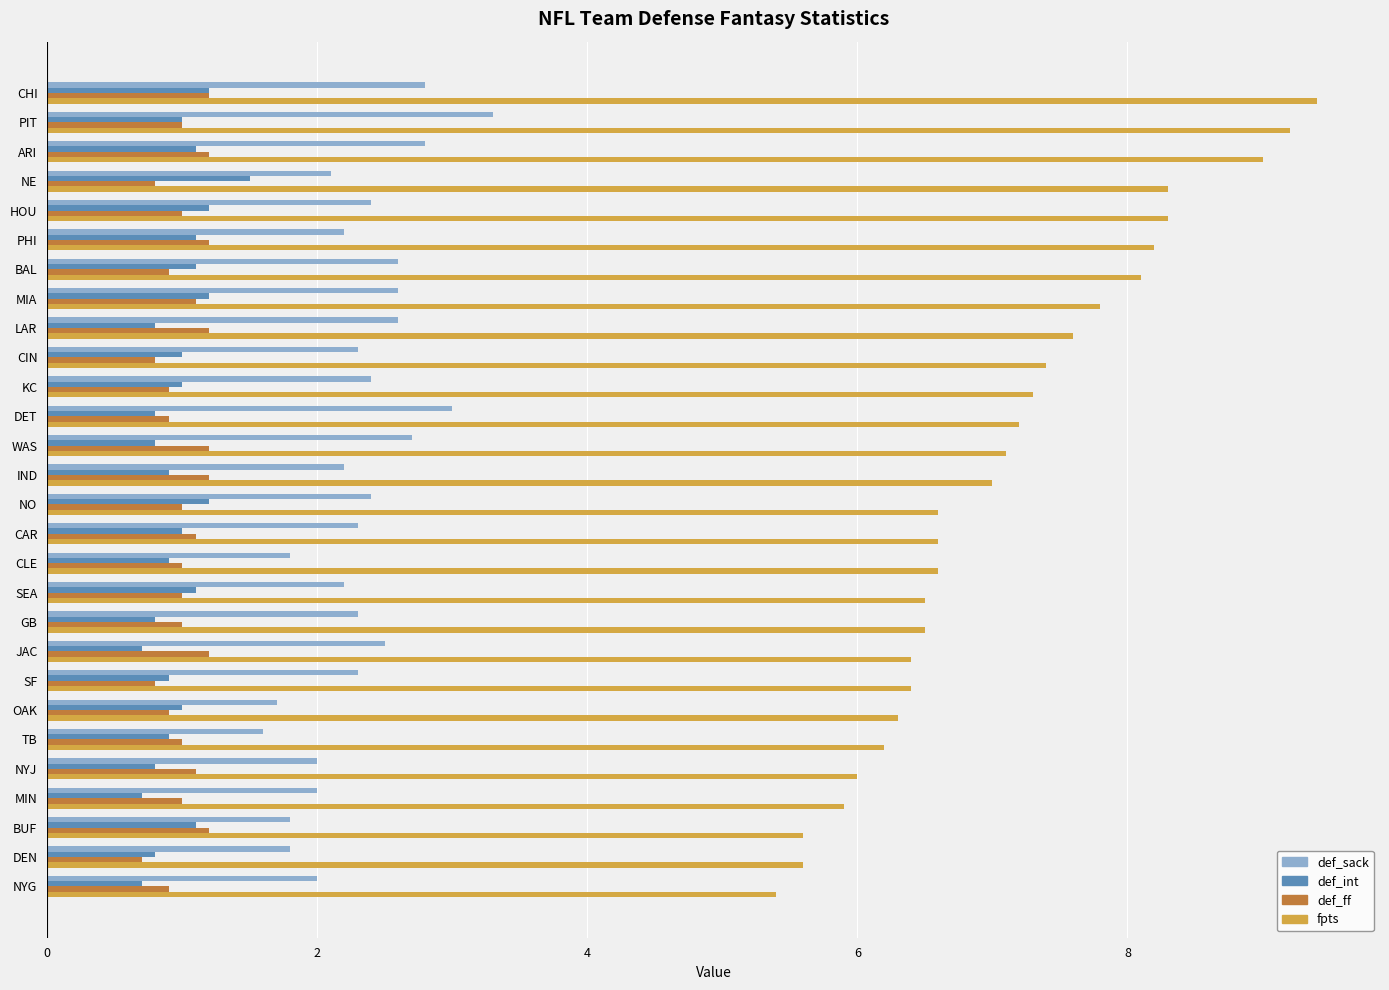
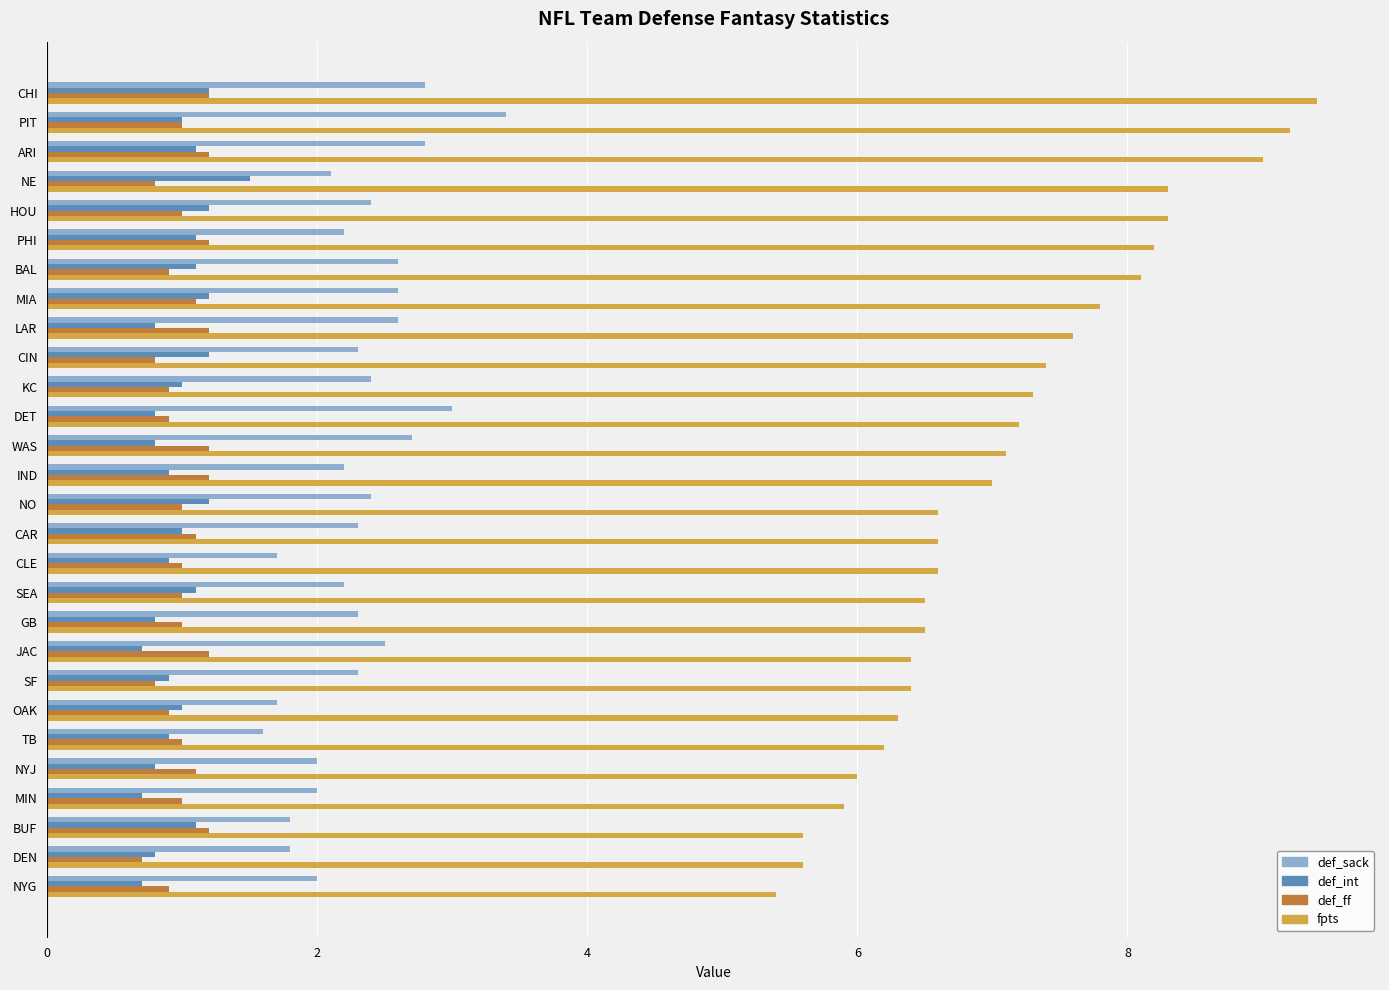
  {
    "def_sack": {
      "CHI": 2.8,
-     "PIT": 3.3,
+     "PIT": 3.4,
      "ARI": 2.8,
      "NE": 2.1,
      "HOU": 2.4,
      "PHI": 2.2,
      "BAL": 2.6,
      "MIA": 2.6,
      "LAR": 2.6,
      "CIN": 2.3,
      "KC": 2.4,
      "DET": 3.0,
      "WAS": 2.7,
      "IND": 2.2,
      "NO": 2.4,
      "CAR": 2.3,
-     "CLE": 1.8,
+     "CLE": 1.7,
      "SEA": 2.2,
      "GB": 2.3,
      "JAC": 2.5,
      "SF": 2.3,
      "OAK": 1.7,
      "TB": 1.6,
      "NYJ": 2.0,
      "MIN": 2.0,
      "BUF": 1.8,
      "DEN": 1.8,
      "NYG": 2.0
    },
    "def_int": {
      "CHI": 1.2,
      "PIT": 1.0,
      "ARI": 1.1,
      "NE": 1.5,
      "HOU": 1.2,
      "PHI": 1.1,
      "BAL": 1.1,
      "MIA": 1.2,
      "LAR": 0.8,
-     "CIN": 1.0,
+     "CIN": 1.2,
      "KC": 1.0,
      "DET": 0.8,
      "WAS": 0.8,
      "IND": 0.9,
      "NO": 1.2,
      "CAR": 1.0,
      "CLE": 0.9,
      "SEA": 1.1,
      "GB": 0.8,
      "JAC": 0.7,
      "SF": 0.9,
      "OAK": 1.0,
      "TB": 0.9,
      "NYJ": 0.8,
      "MIN": 0.7,
      "BUF": 1.1,
      "DEN": 0.8,
      "NYG": 0.7
    }
  }
